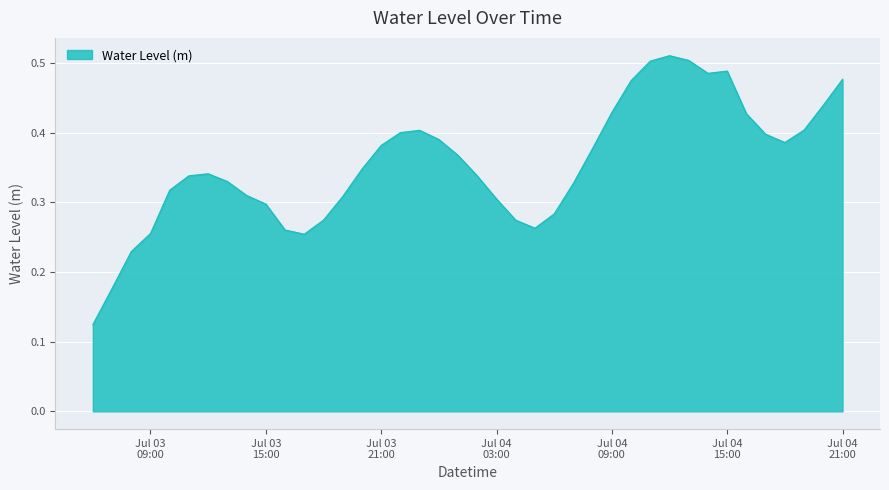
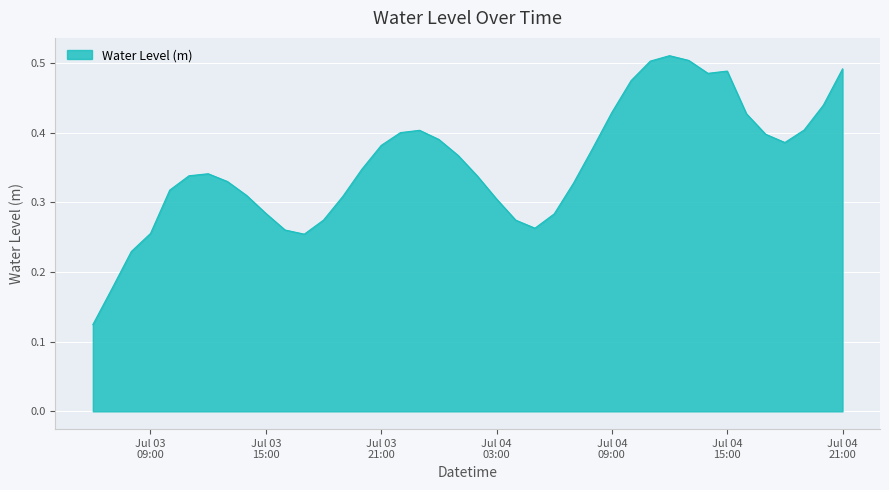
  {
    "Jul 03 09:00": 0.26,
-   "Jul 03 15:00": 0.30,
+   "Jul 03 15:00": 0.28,
    "Jul 03 21:00": 0.38,
    "Jul 04 03:00": 0.31,
    "Jul 04 09:00": 0.43,
    "Jul 04 15:00": 0.49,
-   "Jul 04 21:00": 0.48
+   "Jul 04 21:00": 0.49
  }
